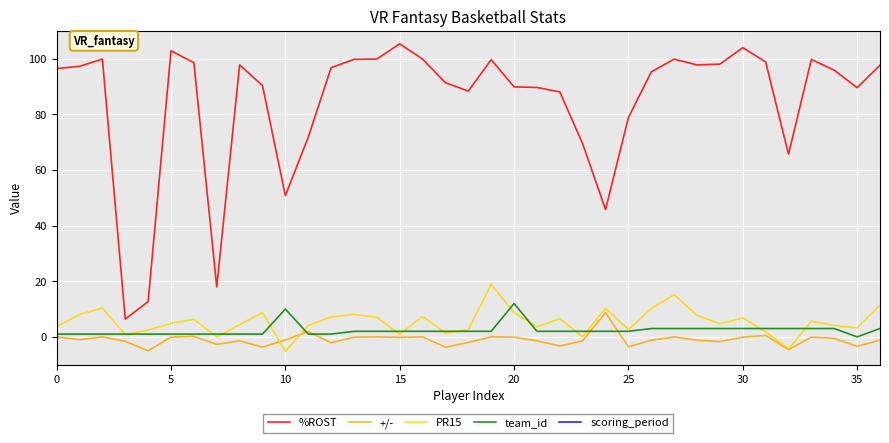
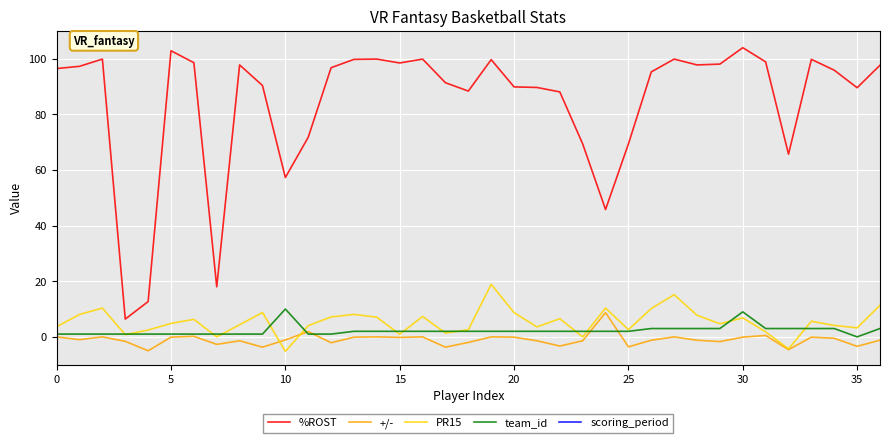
  {
    "%ROST": {
      "0": 97,
      "5": 103,
-     "10": 51,
-     "15": 105,
+     "10": 57,
+     "15": 99,
      "20": 90,
-     "25": 79,
+     "25": 69,
      "30": 104,
      "35": 90
    },
    "team_id": {
      "0": 1,
      "5": 1,
      "10": 10,
      "15": 2,
-     "20": 12,
-     "30": 3,
+     "20": 2,
+     "30": 9,
      "35": 0
    }
  }
